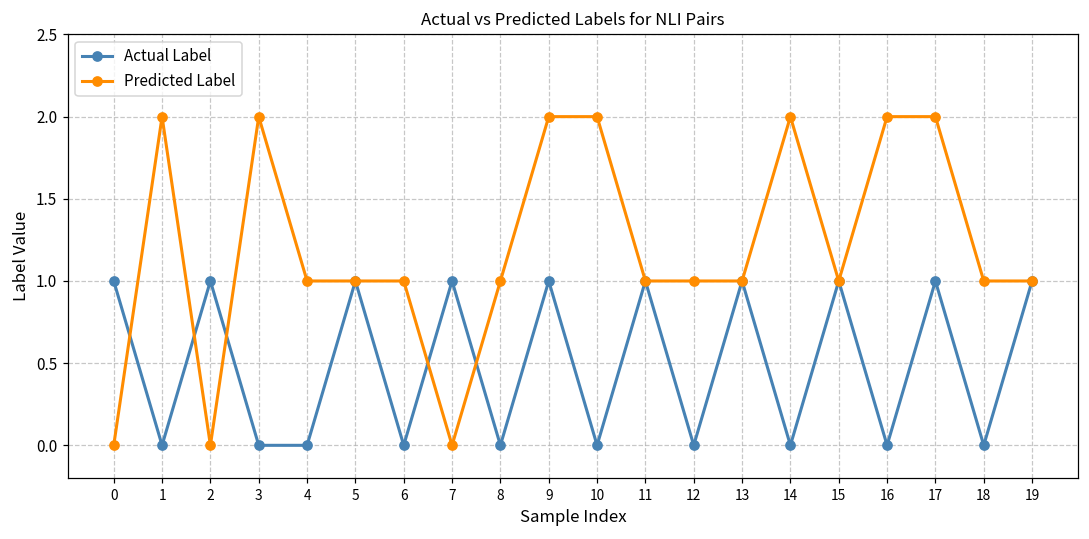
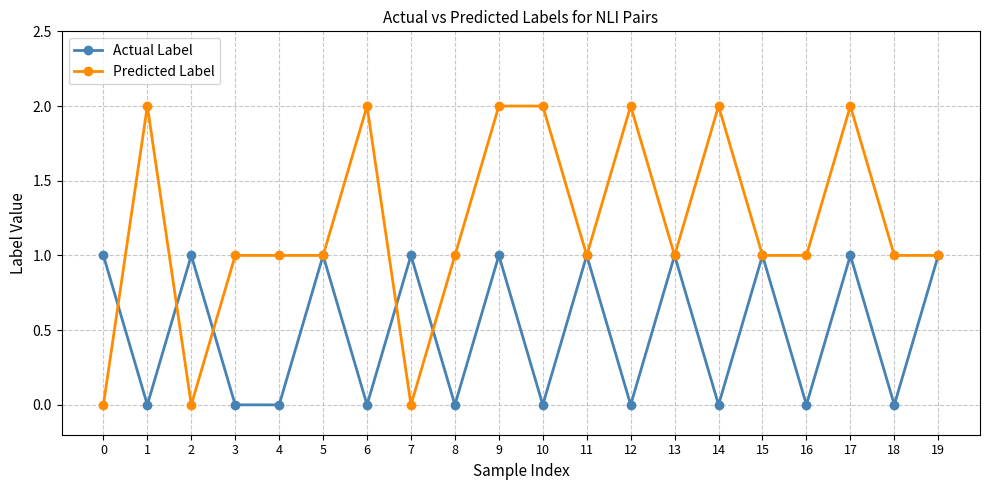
  {
    "Actual Label": {
      "0": 1,
      "1": 0,
      "2": 1,
      "3": 0,
      "4": 0,
      "6": 0,
      "7": 1,
      "8": 0,
      "9": 1,
      "10": 0,
      "12": 0,
      "14": 0,
      "16": 0,
      "17": 1,
      "18": 0
    },
    "Predicted Label": {
      "0": 0,
      "1": 2,
      "2": 0,
-     "3": 2,
+     "3": 1,
      "4": 1,
-     "6": 1,
+     "6": 2,
      "7": 0,
      "8": 1,
      "9": 2,
      "10": 2,
-     "12": 1,
+     "12": 2,
      "14": 2,
-     "16": 2,
+     "16": 1,
      "17": 2,
      "18": 1
    }
  }
